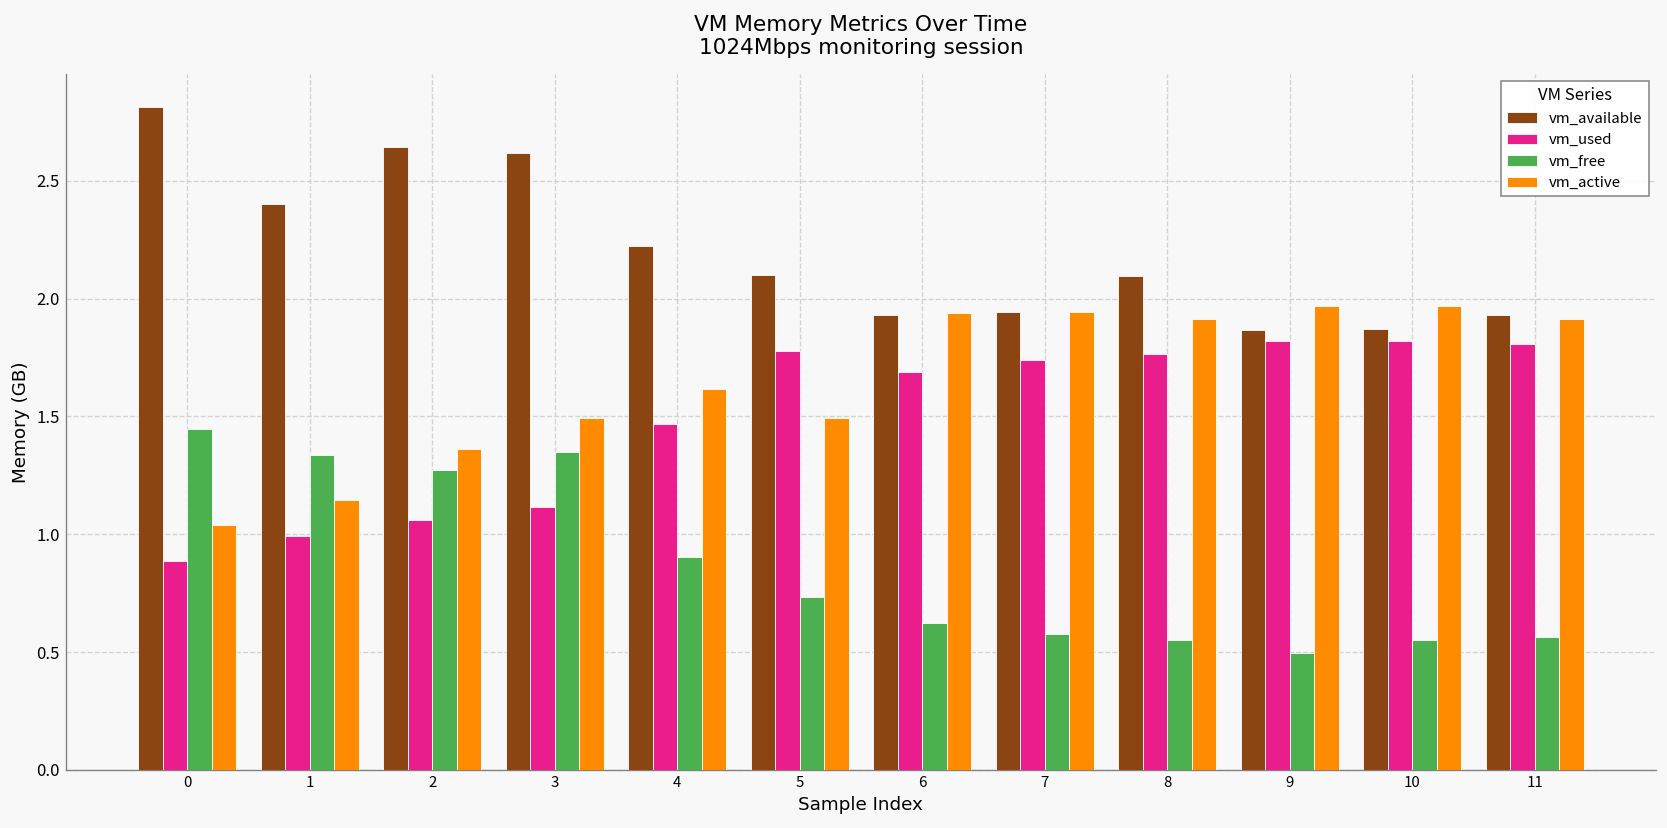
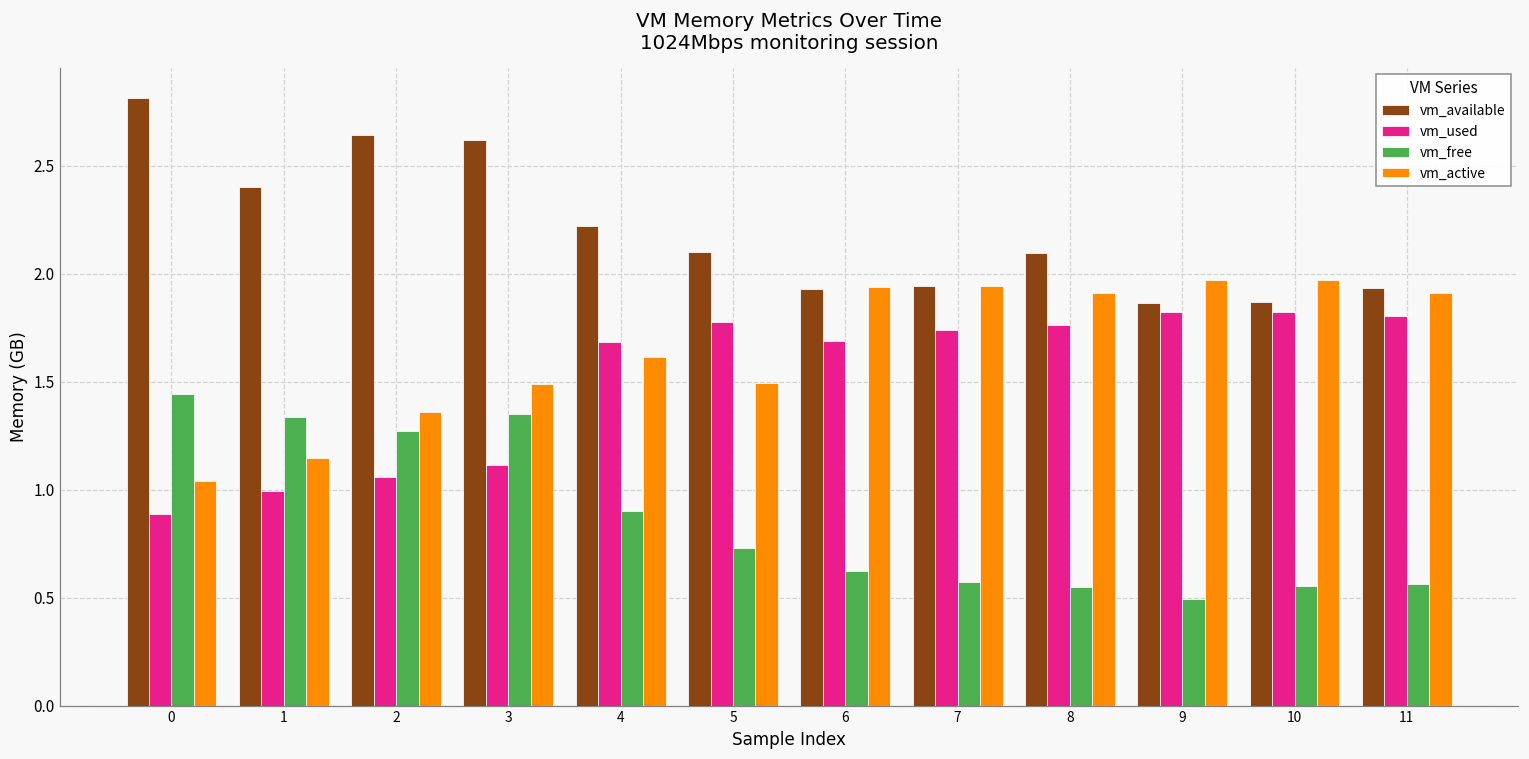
  {
    "vm_available": {
      "0": 2.81,
      "1": 2.40,
      "2": 2.64,
      "3": 2.62,
      "4": 2.22,
      "5": 2.10,
      "6": 1.93,
      "7": 1.94,
      "8": 2.09,
      "9": 1.87,
      "10": 1.87,
      "11": 1.93
    },
    "vm_used": {
      "0": 0.89,
      "1": 0.99,
      "2": 1.06,
      "3": 1.11,
-     "4": 1.47,
+     "4": 1.69,
      "5": 1.78,
      "6": 1.69,
      "7": 1.74,
      "8": 1.76,
      "9": 1.82,
      "10": 1.82,
      "11": 1.81
    },
    "vm_free": {
      "0": 1.44,
      "1": 1.34,
      "2": 1.27,
      "3": 1.35,
      "4": 0.90,
      "5": 0.73,
      "6": 0.62,
      "7": 0.57,
      "8": 0.55,
      "9": 0.50,
      "10": 0.55,
      "11": 0.56
    },
    "vm_active": {
      "0": 1.04,
      "1": 1.15,
      "2": 1.36,
      "3": 1.49,
      "4": 1.62,
      "5": 1.49,
      "6": 1.94,
      "7": 1.94,
      "8": 1.91,
      "9": 1.97,
      "10": 1.97,
      "11": 1.91
    }
  }
